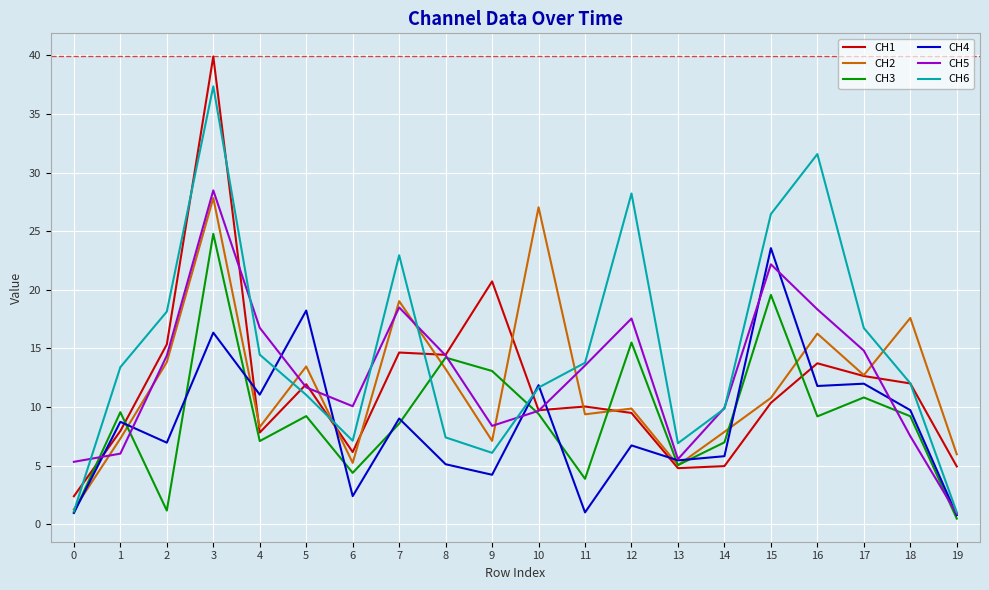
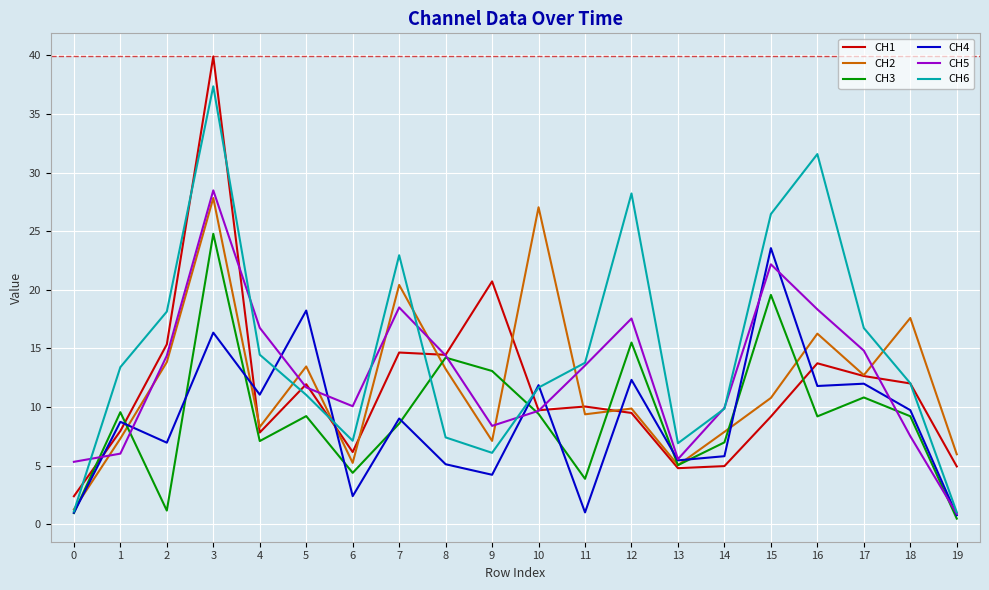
  {
    "CH1": {
      "0": 2.4,
      "1": 8.0,
      "2": 15.4,
      "3": 39.9,
      "4": 7.8,
      "5": 12.0,
      "6": 6.2,
      "7": 14.7,
      "9": 20.7,
      "11": 10.0,
      "12": 9.5,
      "13": 4.8,
      "14": 5.0,
-     "15": 10.4,
+     "15": 9.2,
      "16": 13.7,
      "19": 4.9
    },
    "CH2": {
      "1": 7.3,
      "2": 13.8,
      "3": 27.8,
      "4": 8.3,
      "5": 13.5,
      "6": 5.2,
-     "7": 19.0,
+     "7": 20.4,
      "8": 13.2,
      "9": 7.1,
      "10": 27.0,
      "11": 9.4,
      "12": 9.9,
      "14": 7.9,
      "15": 10.8,
      "16": 16.3,
      "18": 17.6,
      "19": 6.0
    },
    "CH3": {
      "1": 9.6,
      "2": 1.2,
      "3": 24.8,
      "4": 7.1,
      "5": 9.2,
      "6": 4.4,
      "7": 8.6,
      "9": 13.1,
      "10": 9.4,
      "11": 3.9,
      "12": 15.5,
      "14": 7.0,
      "15": 19.6,
      "16": 9.2,
      "17": 10.8,
      "18": 9.2,
      "19": 0.5
    },
    "CH4": {
      "1": 8.7,
      "2": 7.0,
      "3": 16.3,
      "4": 11.1,
      "5": 18.2,
      "6": 2.4,
      "7": 9.0,
      "8": 5.1,
      "9": 4.2,
      "11": 1.0,
-     "12": 6.7,
+     "12": 12.3,
      "14": 5.8,
      "15": 23.6,
      "16": 11.8,
      "17": 12.0,
      "18": 9.7
    },
    "CH5": {
      "0": 5.3,
      "1": 6.0,
      "2": 14.4,
      "3": 28.5,
      "4": 16.8,
      "5": 11.7,
      "6": 10.1,
      "7": 18.5,
      "9": 8.4,
      "11": 13.5,
      "12": 17.6,
      "15": 22.2,
      "16": 18.3,
      "17": 14.8,
      "18": 7.5
    },
    "CH6": {
      "1": 13.4,
      "2": 18.1,
      "3": 37.4,
      "4": 14.5,
      "5": 11.0,
      "6": 7.1,
      "7": 22.9,
      "8": 7.4,
      "9": 6.1,
      "11": 13.8,
      "12": 28.2,
      "13": 6.9,
      "15": 26.5,
      "16": 31.6,
      "17": 16.7
    }
  }
